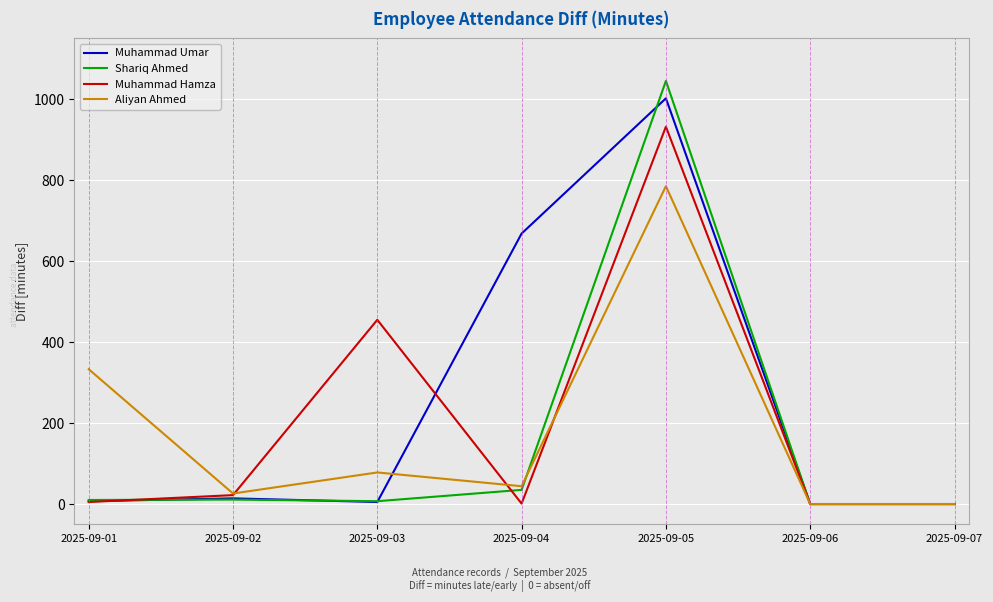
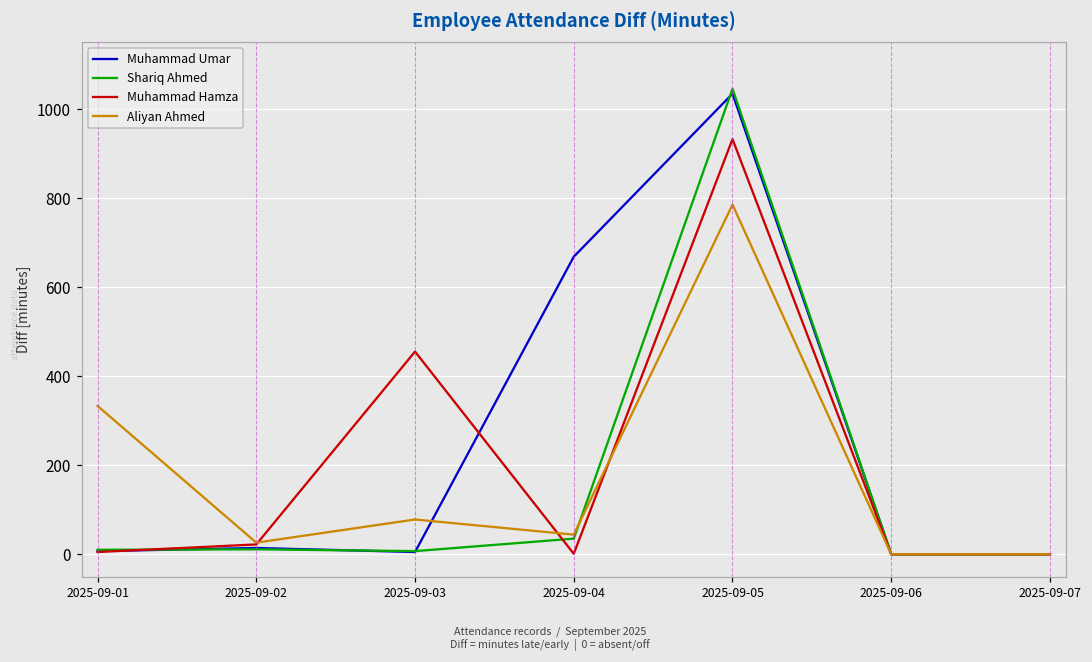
  {
    "Muhammad Umar": {
      "2025-09-04": 670,
-     "2025-09-05": 1000
+     "2025-09-05": 1030
    },
    "Shariq Ahmed": {
      "2025-09-04": 40,
      "2025-09-05": 1050
    },
    "Muhammad Hamza": {
      "2025-09-03": 460,
      "2025-09-04": 0,
      "2025-09-05": 930
    },
    "Aliyan Ahmed": {
      "2025-09-01": 330,
      "2025-09-03": 80,
      "2025-09-04": 40,
      "2025-09-05": 790
    }
  }
